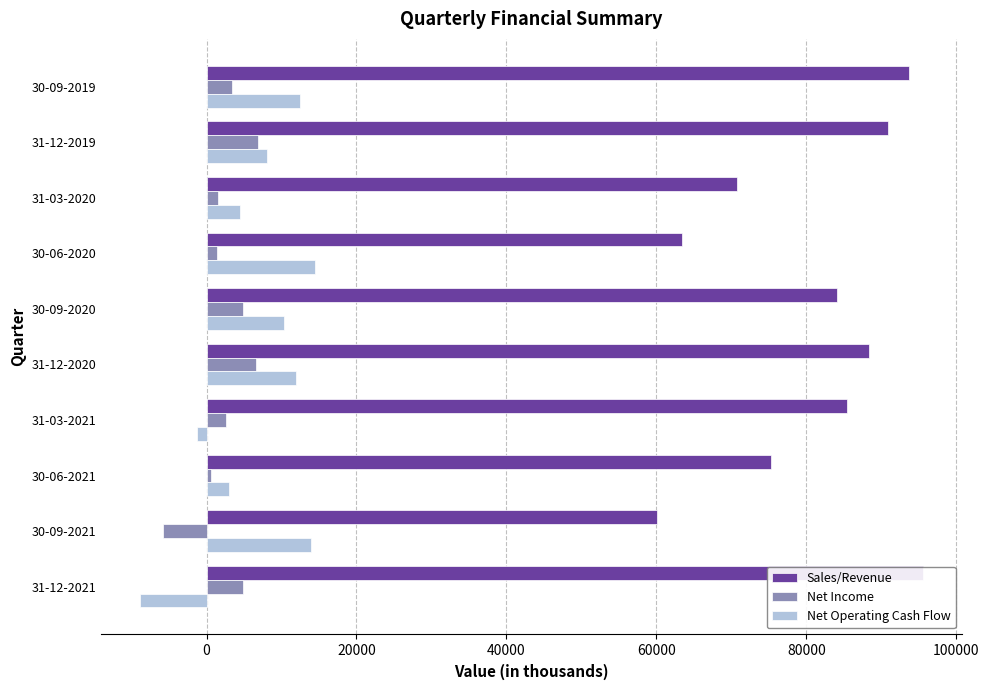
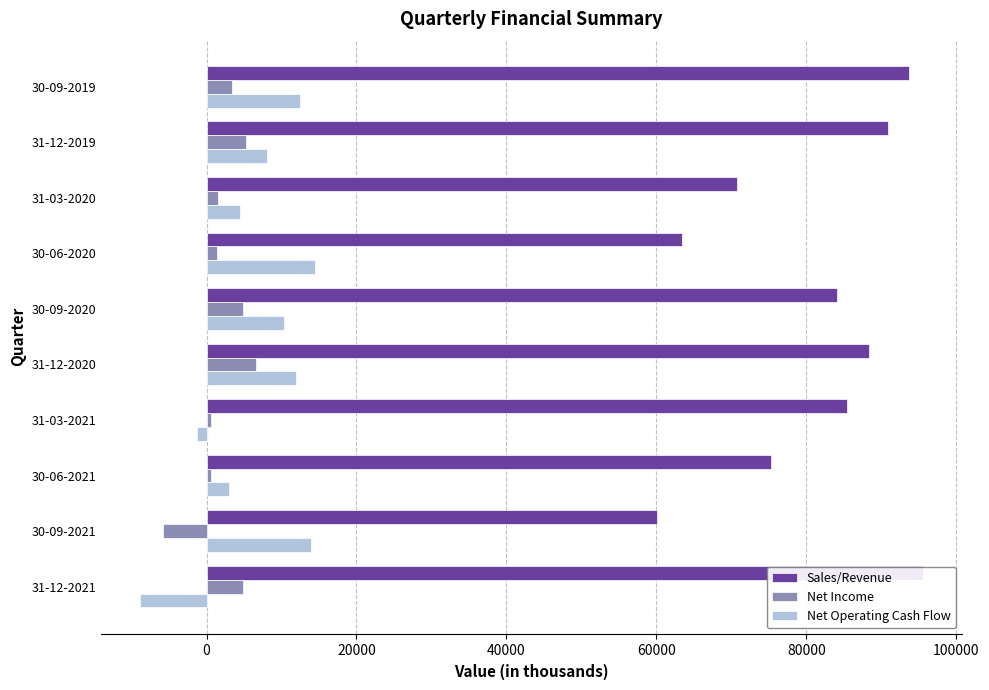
  {
    "Sales/Revenue": {
      "30-09-2019": 94000,
      "31-12-2019": 91000,
      "31-03-2020": 71000,
      "30-06-2020": 63000,
      "30-09-2020": 84000,
      "31-12-2020": 88000,
      "31-03-2021": 85000,
      "30-06-2021": 75000,
      "30-09-2021": 60000
    },
    "Net Income": {
      "30-09-2019": 3000,
-     "31-12-2019": 7000,
+     "31-12-2019": 5000,
      "31-03-2020": 1000,
      "30-06-2020": 1000,
      "30-09-2020": 5000,
      "31-12-2020": 7000,
-     "31-03-2021": 3000,
+     "31-03-2021": 1000,
      "30-06-2021": 1000,
      "30-09-2021": -6000,
      "31-12-2021": 5000
    },
    "Net Operating Cash Flow": {
      "30-09-2019": 13000,
      "31-12-2019": 8000,
      "31-03-2020": 5000,
      "30-06-2020": 15000,
      "30-09-2020": 10000,
      "31-12-2020": 12000,
      "31-03-2021": -1000,
      "30-06-2021": 3000,
      "30-09-2021": 14000,
      "31-12-2021": -9000
    }
  }
